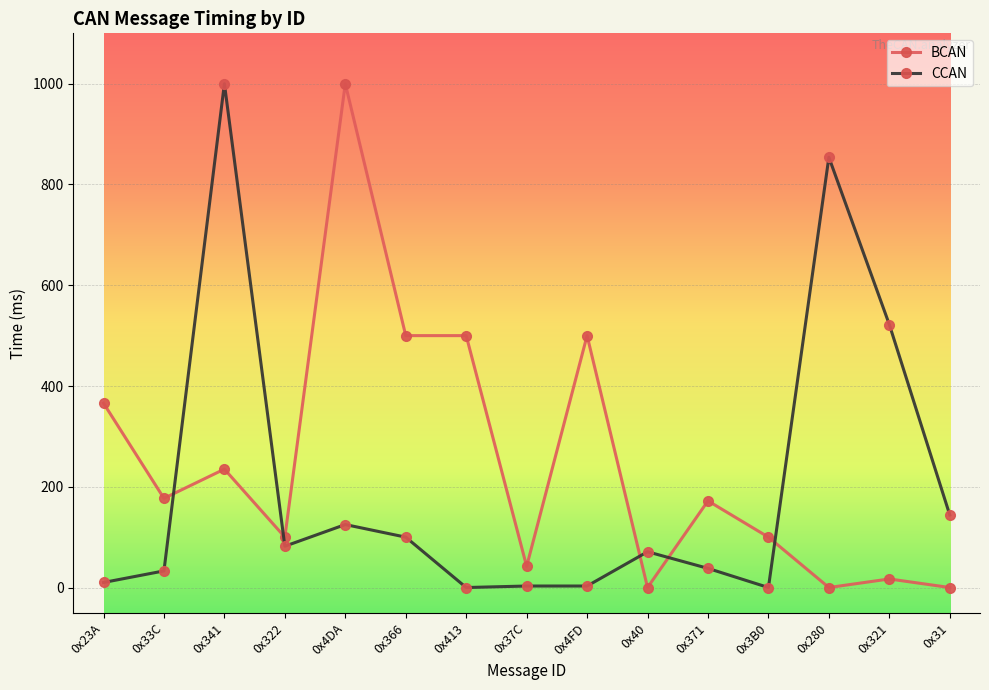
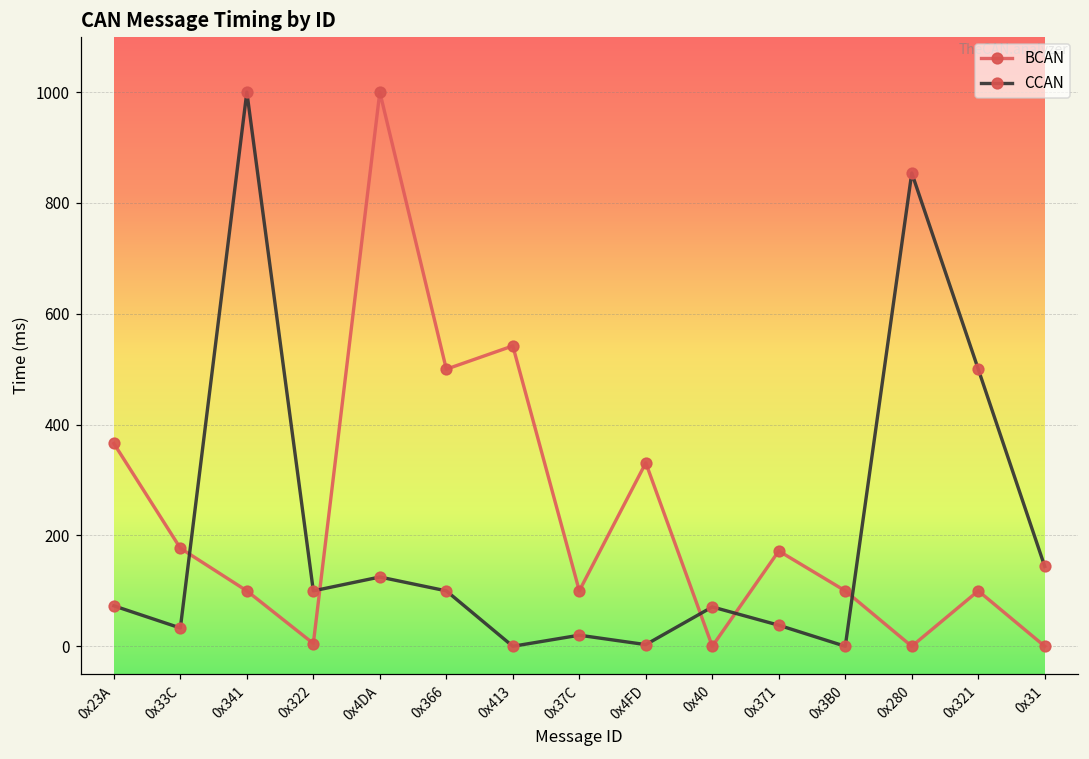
  {
    "BCAN": {
      "0x23A": 370,
      "0x33C": 180,
-     "0x341": 240,
-     "0x322": 100,
+     "0x341": 100,
+     "0x322": 10,
      "0x4DA": 1000,
      "0x366": 500,
-     "0x413": 500,
-     "0x37C": 40,
-     "0x4FD": 500,
+     "0x413": 540,
+     "0x37C": 100,
+     "0x4FD": 330,
      "0x40": 0,
      "0x371": 170,
      "0x3B0": 100,
      "0x280": 0,
-     "0x321": 20,
+     "0x321": 100,
      "0x31": 0
    },
    "CCAN": {
-     "0x23A": 10,
+     "0x23A": 70,
      "0x33C": 30,
      "0x341": 1000,
-     "0x322": 80,
+     "0x322": 100,
      "0x4DA": 130,
      "0x366": 100,
      "0x413": 0,
-     "0x37C": 0,
+     "0x37C": 20,
      "0x4FD": 0,
      "0x40": 70,
      "0x371": 40,
      "0x3B0": 0,
      "0x280": 850,
-     "0x321": 520,
+     "0x321": 500,
      "0x31": 140
    }
  }
